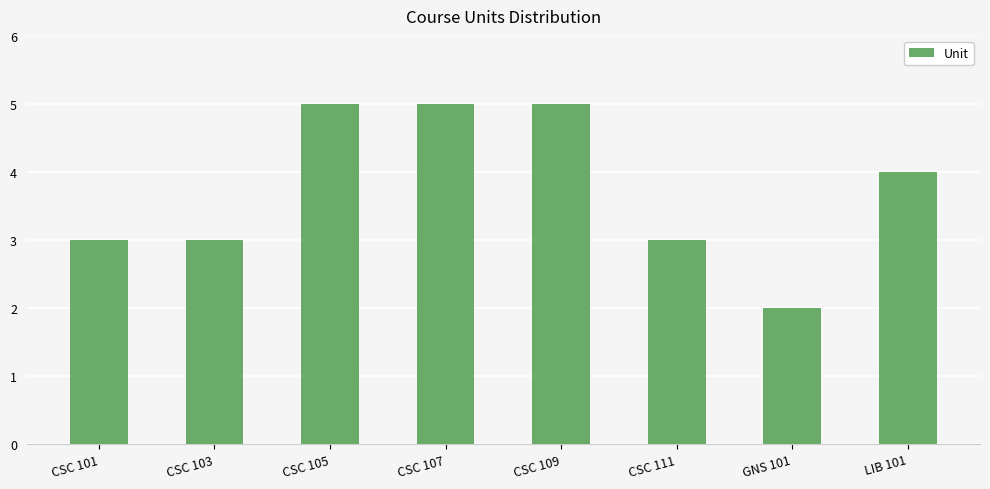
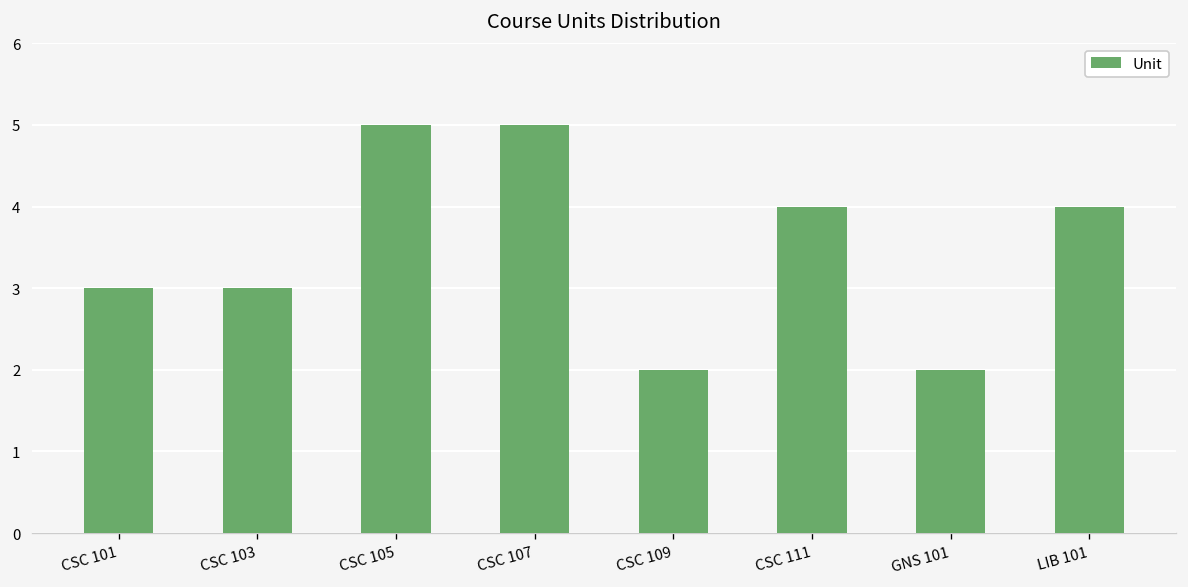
  {
    "CSC 101": 3,
    "CSC 103": 3,
    "CSC 105": 5,
    "CSC 107": 5,
-   "CSC 109": 5,
-   "CSC 111": 3,
+   "CSC 109": 2,
+   "CSC 111": 4,
    "GNS 101": 2,
    "LIB 101": 4
  }
